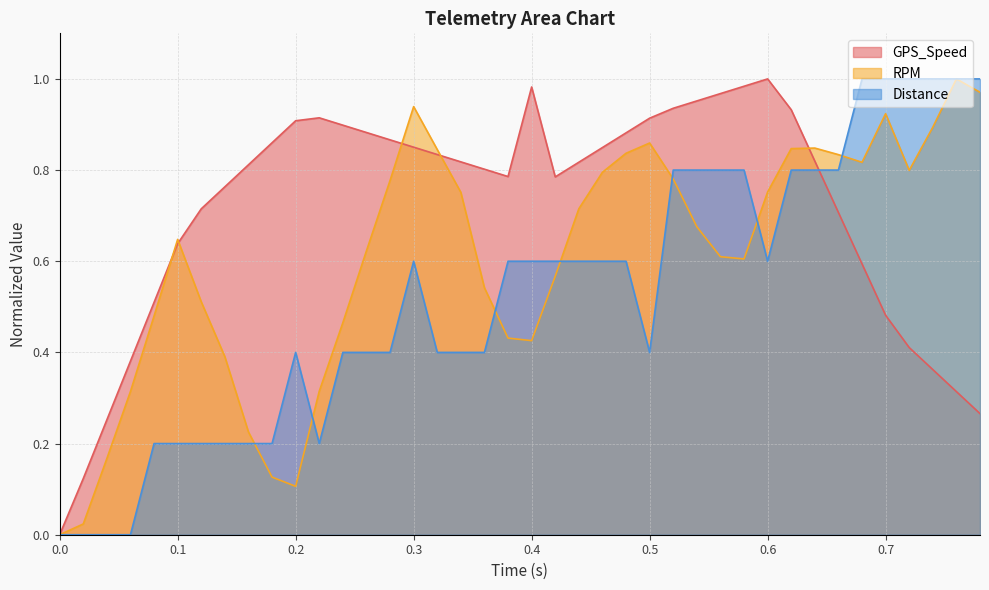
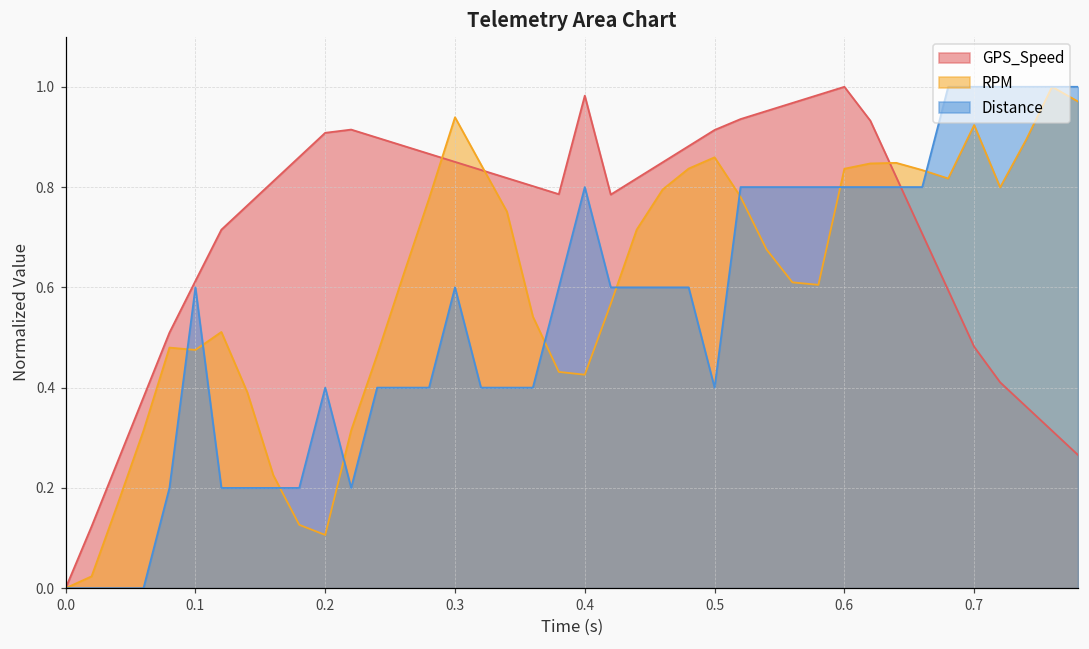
  {
    "GPS_Speed": {
-     "0.1": 0.64,
+     "0.1": 0.61,
      "0.2": 0.91,
      "0.3": 0.85,
      "0.4": 0.98,
      "0.5": 0.91,
      "0.6": 1.00,
      "0.7": 0.48
    },
    "RPM": {
-     "0.1": 0.65,
+     "0.1": 0.48,
      "0.2": 0.11,
      "0.3": 0.94,
      "0.4": 0.43,
      "0.5": 0.86,
-     "0.6": 0.75,
+     "0.6": 0.84,
      "0.7": 0.92
    },
    "Distance": {
-     "0.1": 0.20,
+     "0.1": 0.60,
      "0.2": 0.40,
      "0.3": 0.60,
-     "0.4": 0.60,
+     "0.4": 0.80,
      "0.5": 0.40,
-     "0.6": 0.60
+     "0.6": 0.80
    }
  }
